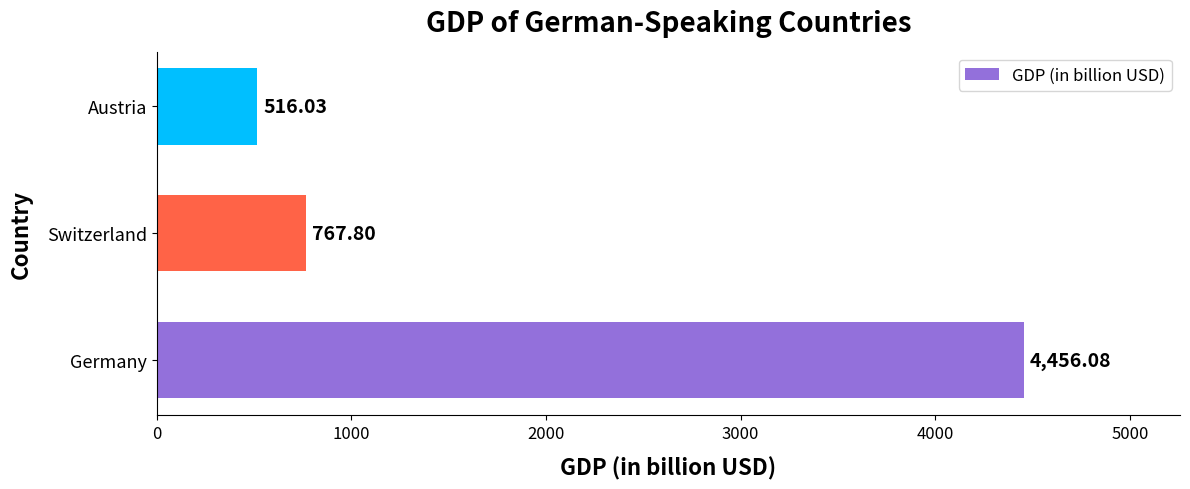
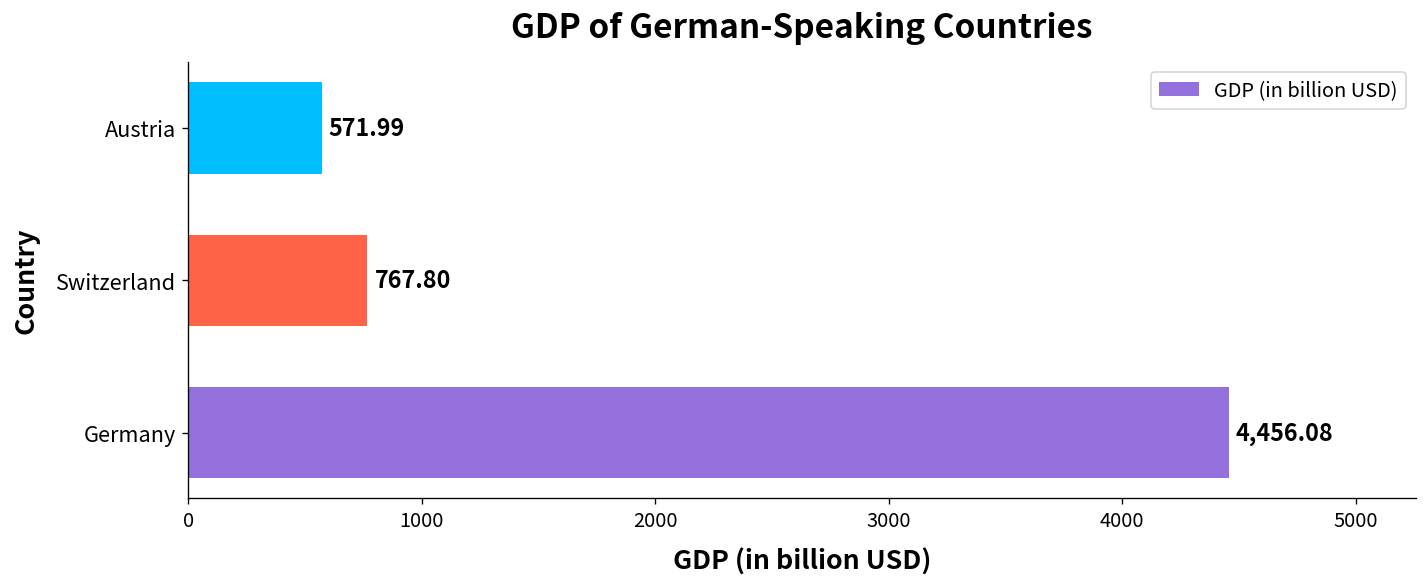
  {
-   "Austria": "516.03",
+   "Austria": "571.99",
    "Switzerland": "767.80",
    "Germany": "4,456.08"
  }
